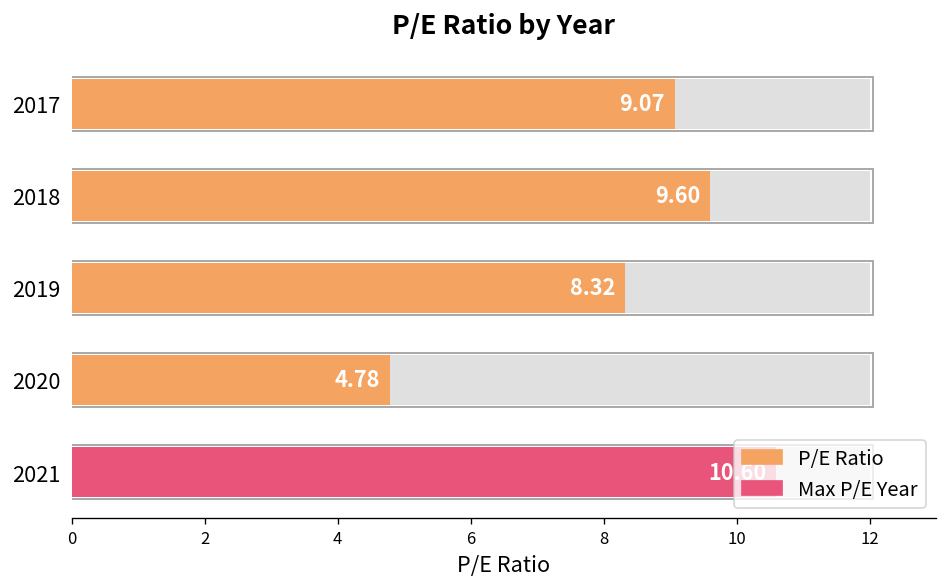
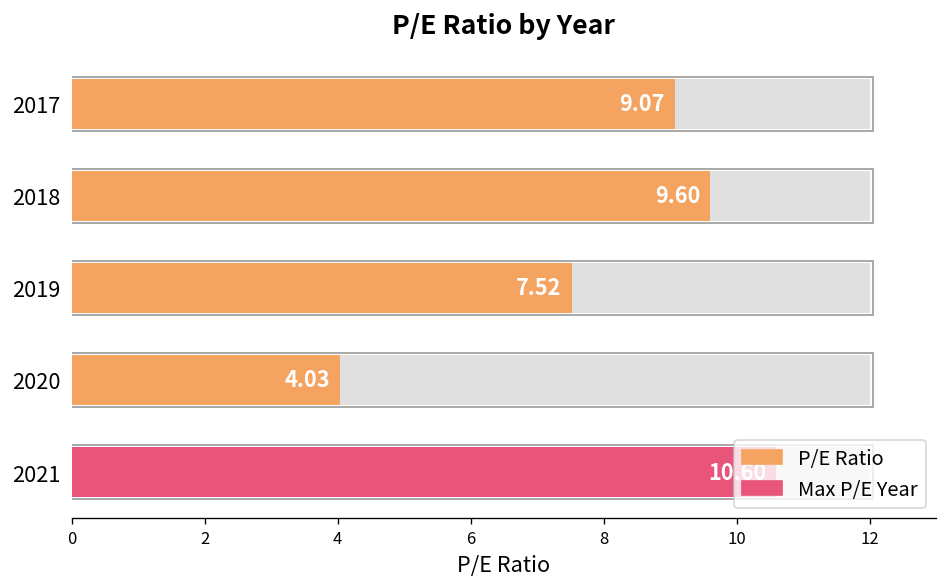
  {
    "P/E Ratio": {
-     "2019": 8.32,
-     "2020": 4.78
+     "2019": 7.52,
+     "2020": 4.03
    }
  }
